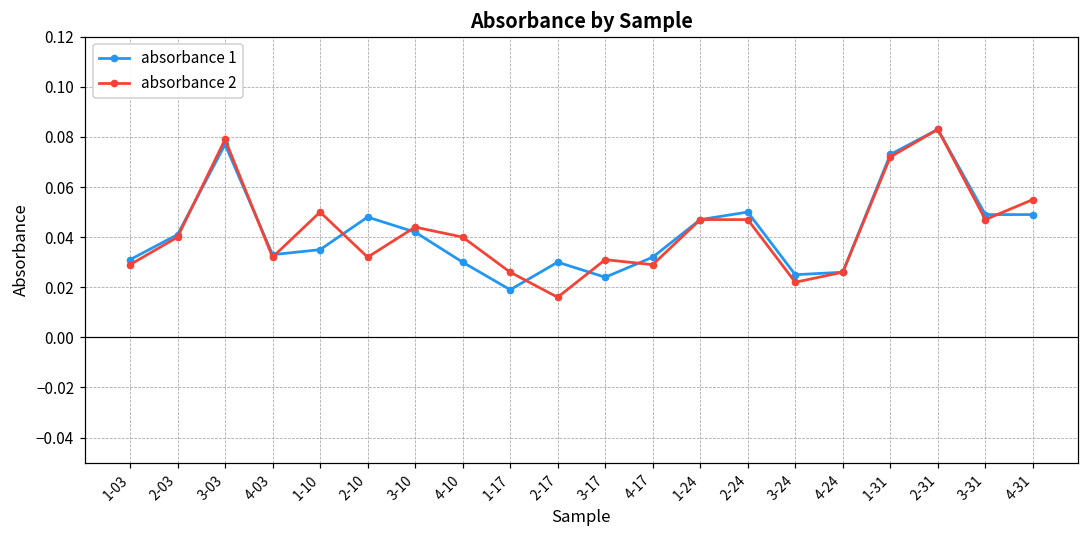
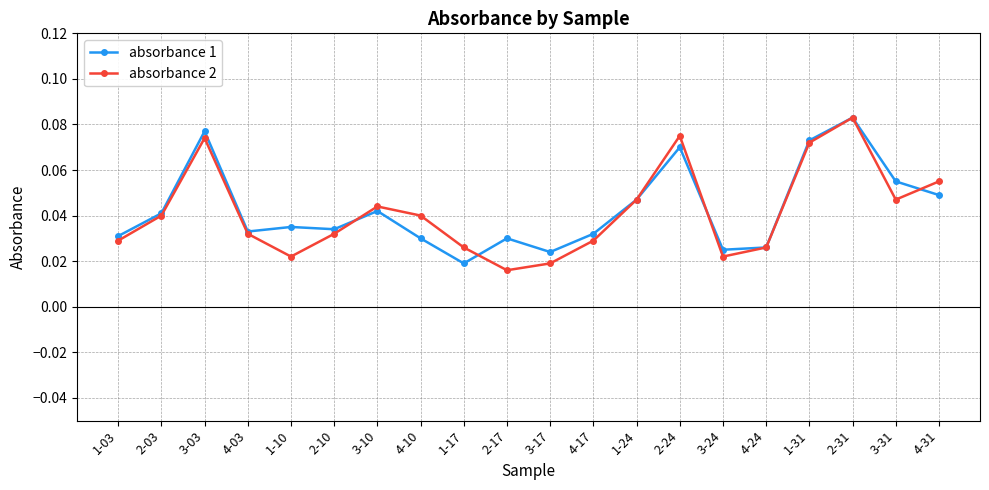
  {
    "absorbance 1": {
      "1-03": 0.031,
      "3-03": 0.077,
      "1-10": 0.035,
-     "2-10": 0.048,
+     "2-10": 0.034,
      "3-10": 0.042,
      "4-10": 0.030,
      "1-17": 0.019,
      "2-17": 0.030,
      "3-17": 0.024,
      "4-17": 0.032,
-     "2-24": 0.05,
+     "2-24": 0.07,
      "3-24": 0.025,
-     "3-31": 0.049,
+     "3-31": 0.055,
      "4-31": 0.049
    },
    "absorbance 2": {
      "1-03": 0.029,
-     "3-03": 0.079,
-     "1-10": 0.050,
+     "3-03": 0.074,
+     "1-10": 0.022,
      "2-10": 0.032,
      "3-10": 0.044,
      "4-10": 0.040,
      "1-17": 0.026,
      "2-17": 0.016,
-     "3-17": 0.031,
+     "3-17": 0.019,
      "4-17": 0.029,
-     "2-24": 0.047,
+     "2-24": 0.075,
      "3-24": 0.022,
      "3-31": 0.047,
      "4-31": 0.055
    }
  }
